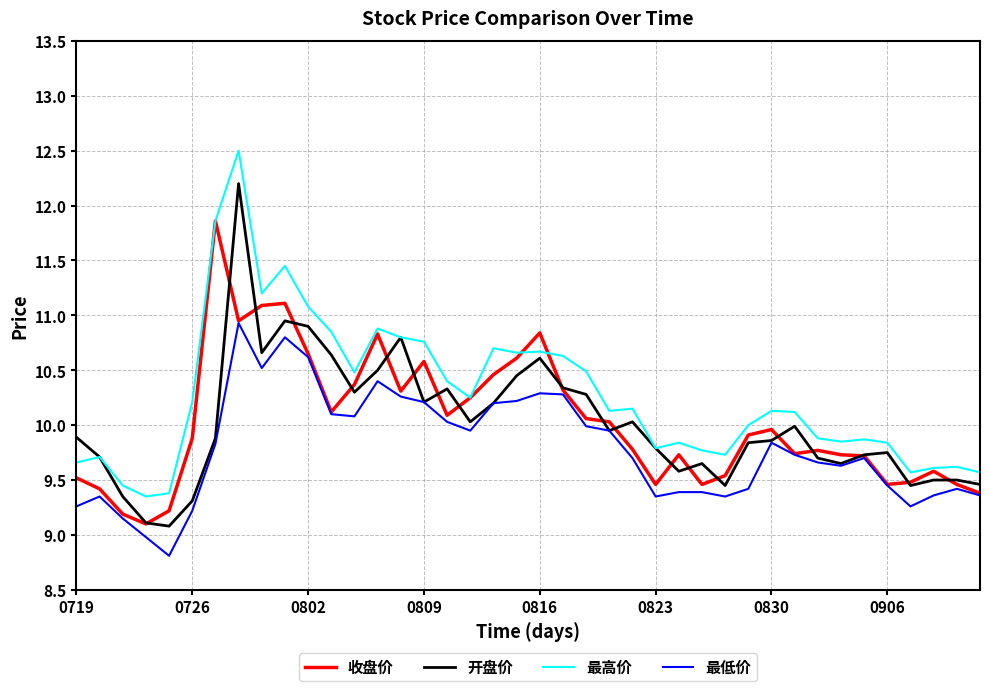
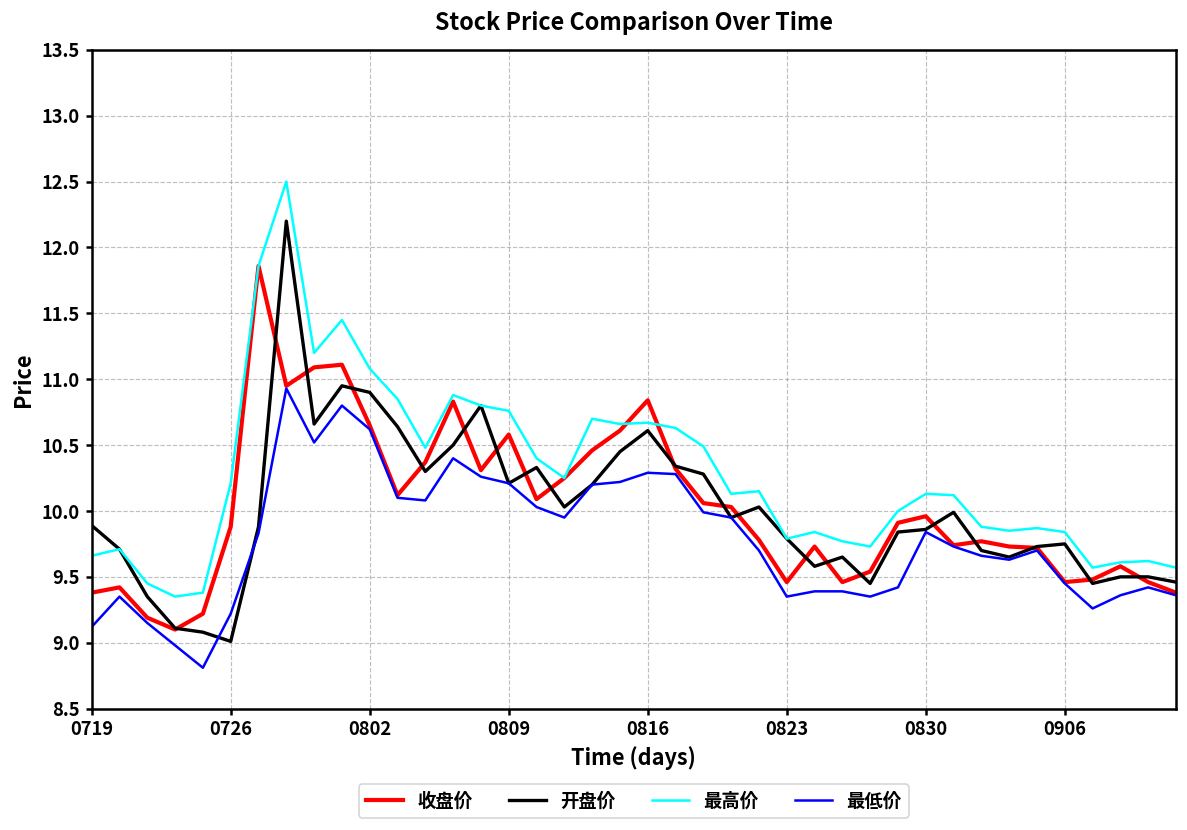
  {
    "收盘价": {
-     "0719": 9.52,
+     "0719": 9.38,
      "0726": 9.88,
      "0802": 10.65,
      "0809": 10.58,
      "0816": 10.84,
      "0823": 9.46,
      "0830": 9.96
    },
    "开盘价": {
      "0719": 9.89,
-     "0726": 9.31,
+     "0726": 9.01,
      "0802": 10.90,
      "0816": 10.61,
      "0906": 9.75
    },
    "最高价": {
      "0719": 9.66,
      "0726": 10.21,
      "0802": 11.08,
      "0809": 10.76,
      "0816": 10.67,
      "0830": 10.13,
      "0906": 9.84
    },
    "最低价": {
-     "0719": 9.26,
+     "0719": 9.12,
      "0726": 9.22,
      "0802": 10.62,
      "0816": 10.29,
      "0823": 9.35
    }
  }
